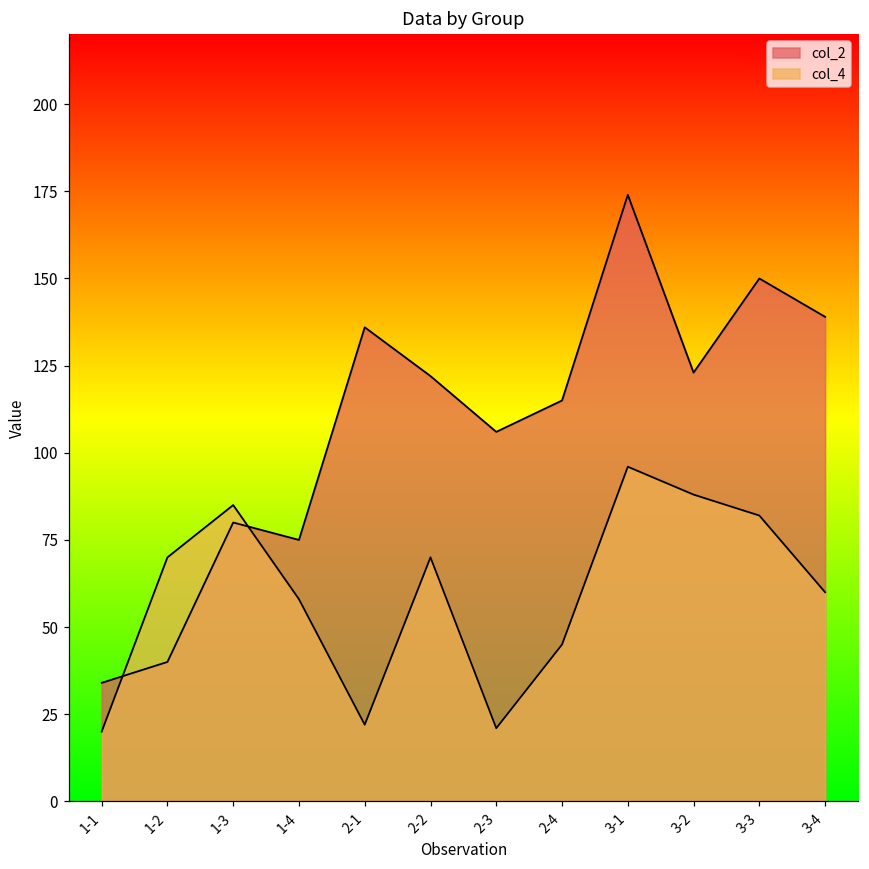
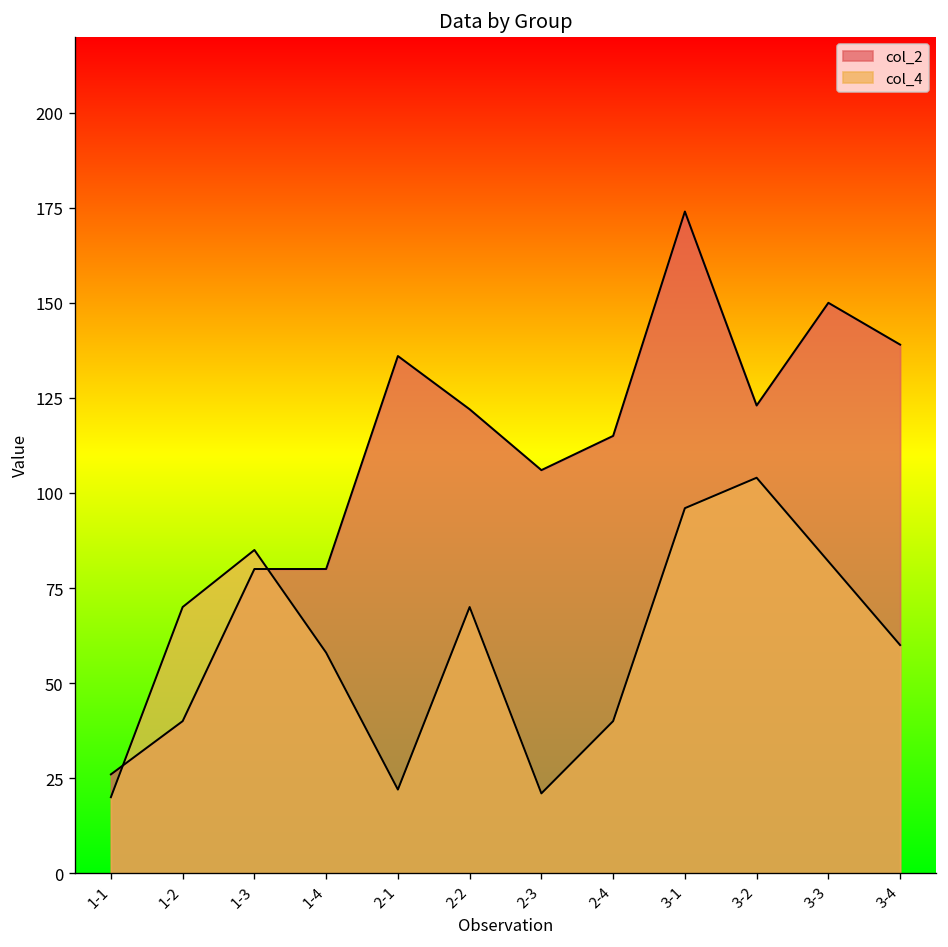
  {
    "col_2": {
-     "1-1": 34,
+     "1-1": 26,
      "1-2": 40,
      "1-3": 80,
-     "1-4": 75,
+     "1-4": 80,
      "2-1": 136,
      "2-2": 122,
      "2-3": 106,
      "2-4": 115,
      "3-1": 174,
      "3-2": 123,
      "3-3": 150,
      "3-4": 139
    },
    "col_4": {
      "1-1": 20,
      "1-2": 70,
      "1-3": 85,
      "1-4": 58,
      "2-1": 22,
      "2-2": 70,
      "2-3": 21,
-     "2-4": 45,
+     "2-4": 40,
      "3-1": 96,
-     "3-2": 88,
+     "3-2": 104,
      "3-3": 82,
      "3-4": 60
    }
  }
